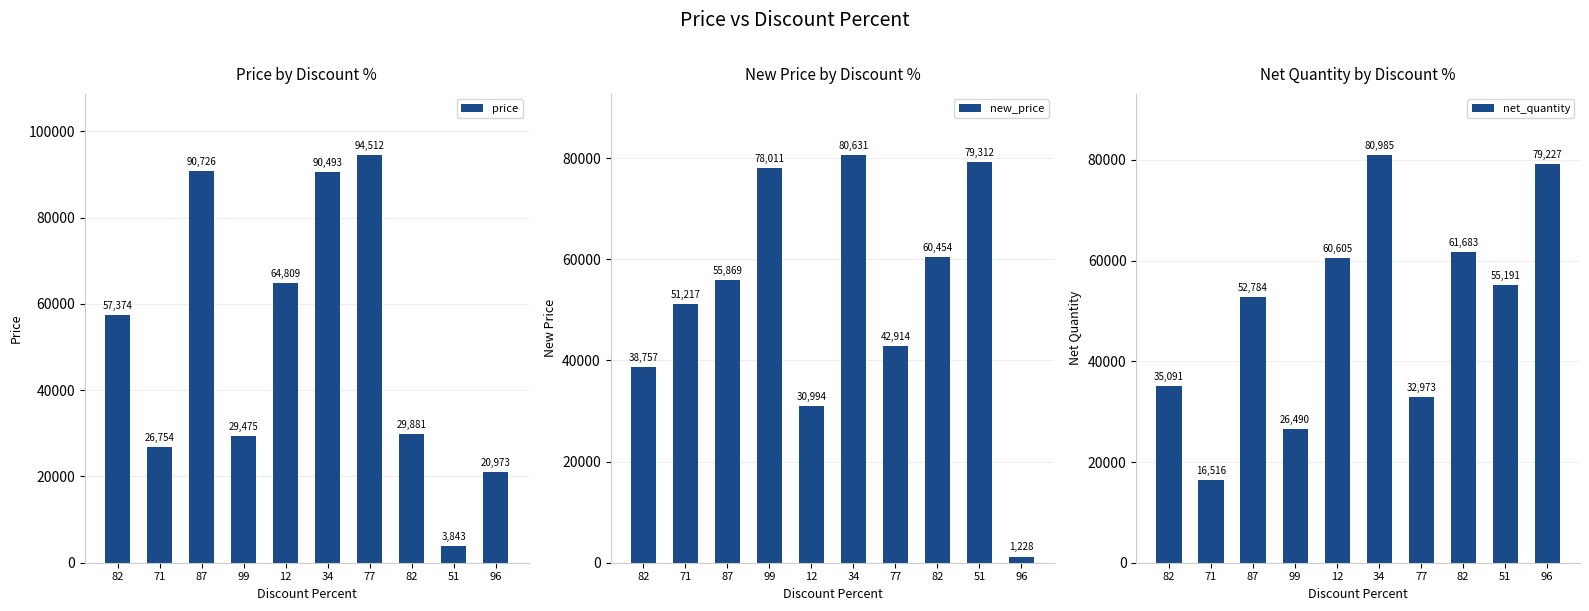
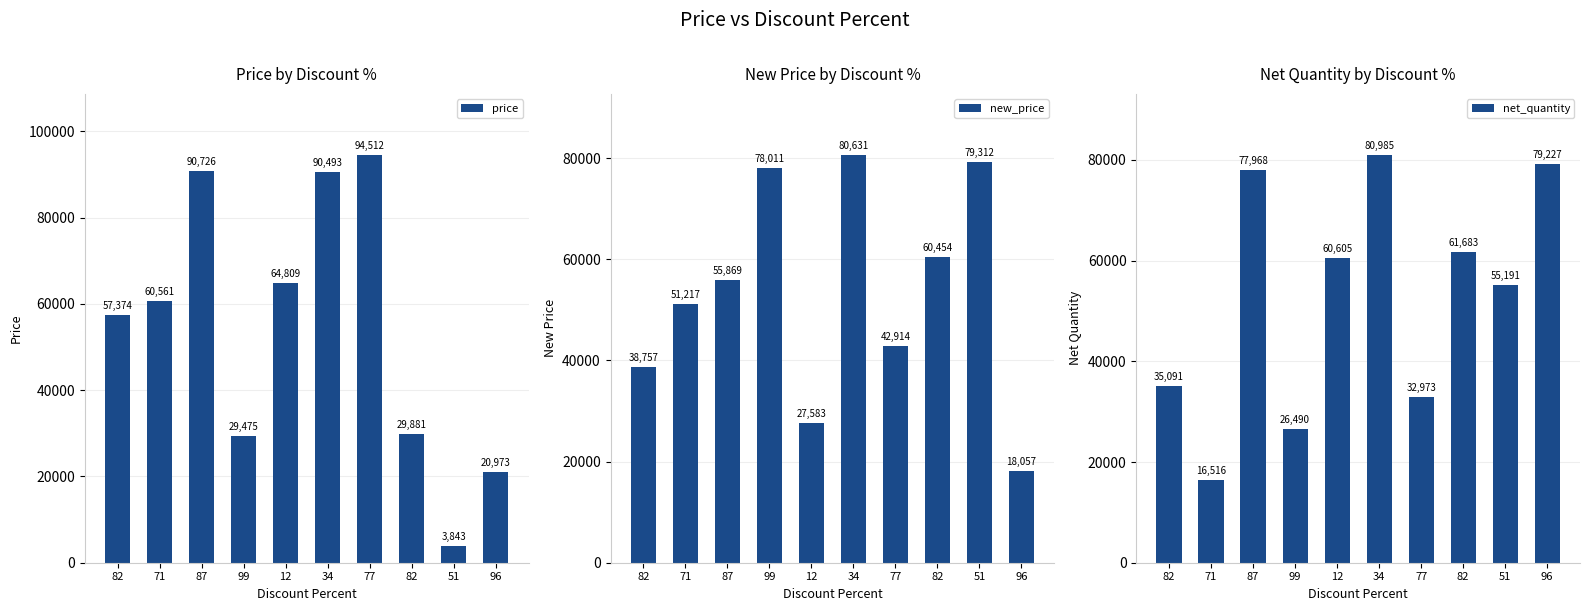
  {
    "Price by Discount %": {
-     "71": "26,754",
+     "71": "60,561",
      "87": "90,726",
      "99": "29,475",
      "12": "64,809",
      "34": "90,493",
      "77": "94,512",
      "51": "3,843",
      "96": "20,973"
    },
    "New Price by Discount %": {
      "71": "51,217",
      "87": "55,869",
      "99": "78,011",
-     "12": "30,994",
+     "12": "27,583",
      "34": "80,631",
      "77": "42,914",
      "51": "79,312",
-     "96": "1,228"
+     "96": "18,057"
    },
    "Net Quantity by Discount %": {
      "71": "16,516",
-     "87": "52,784",
+     "87": "77,968",
      "99": "26,490",
      "12": "60,605",
      "34": "80,985",
      "77": "32,973",
      "51": "55,191",
      "96": "79,227"
    }
  }
